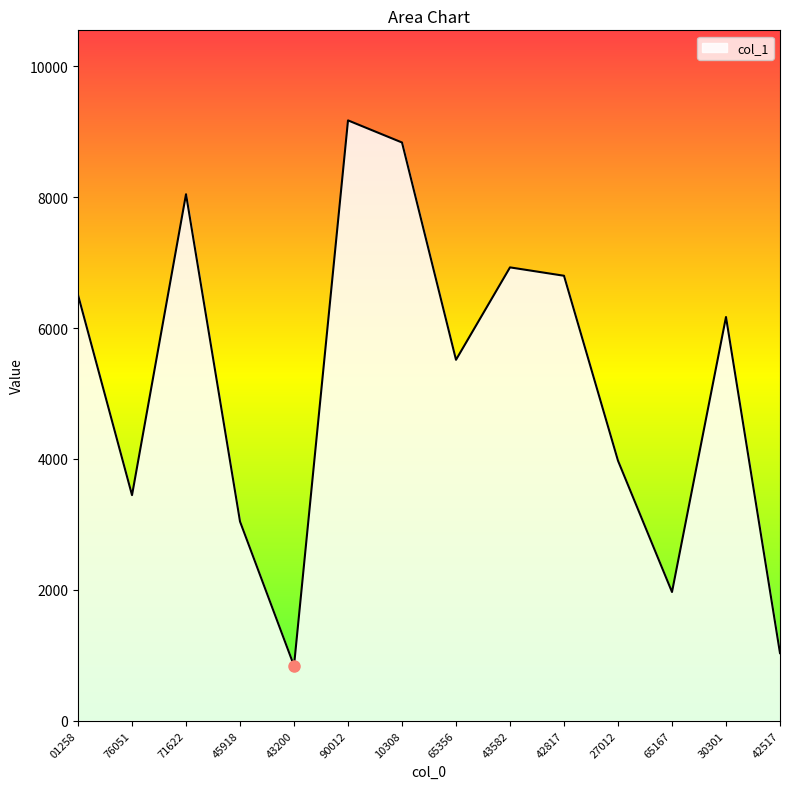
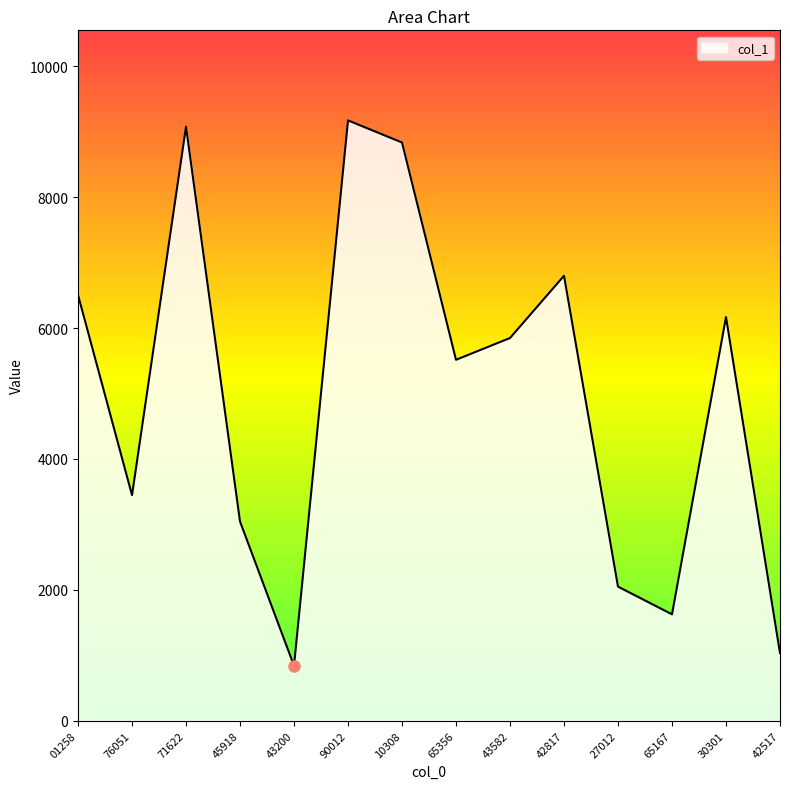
  {
    "col_1": {
      "01258": 6500,
      "76051": 3400,
-     "71622": 8000,
+     "71622": 9100,
      "45918": 3000,
      "90012": 9200,
      "10308": 8800,
      "65356": 5500,
-     "43582": 6900,
+     "43582": 5800,
      "42817": 6800,
-     "27012": 4000,
-     "65167": 2000,
+     "27012": 2000,
+     "65167": 1600,
      "30301": 6200,
      "42517": 1000
    }
  }
